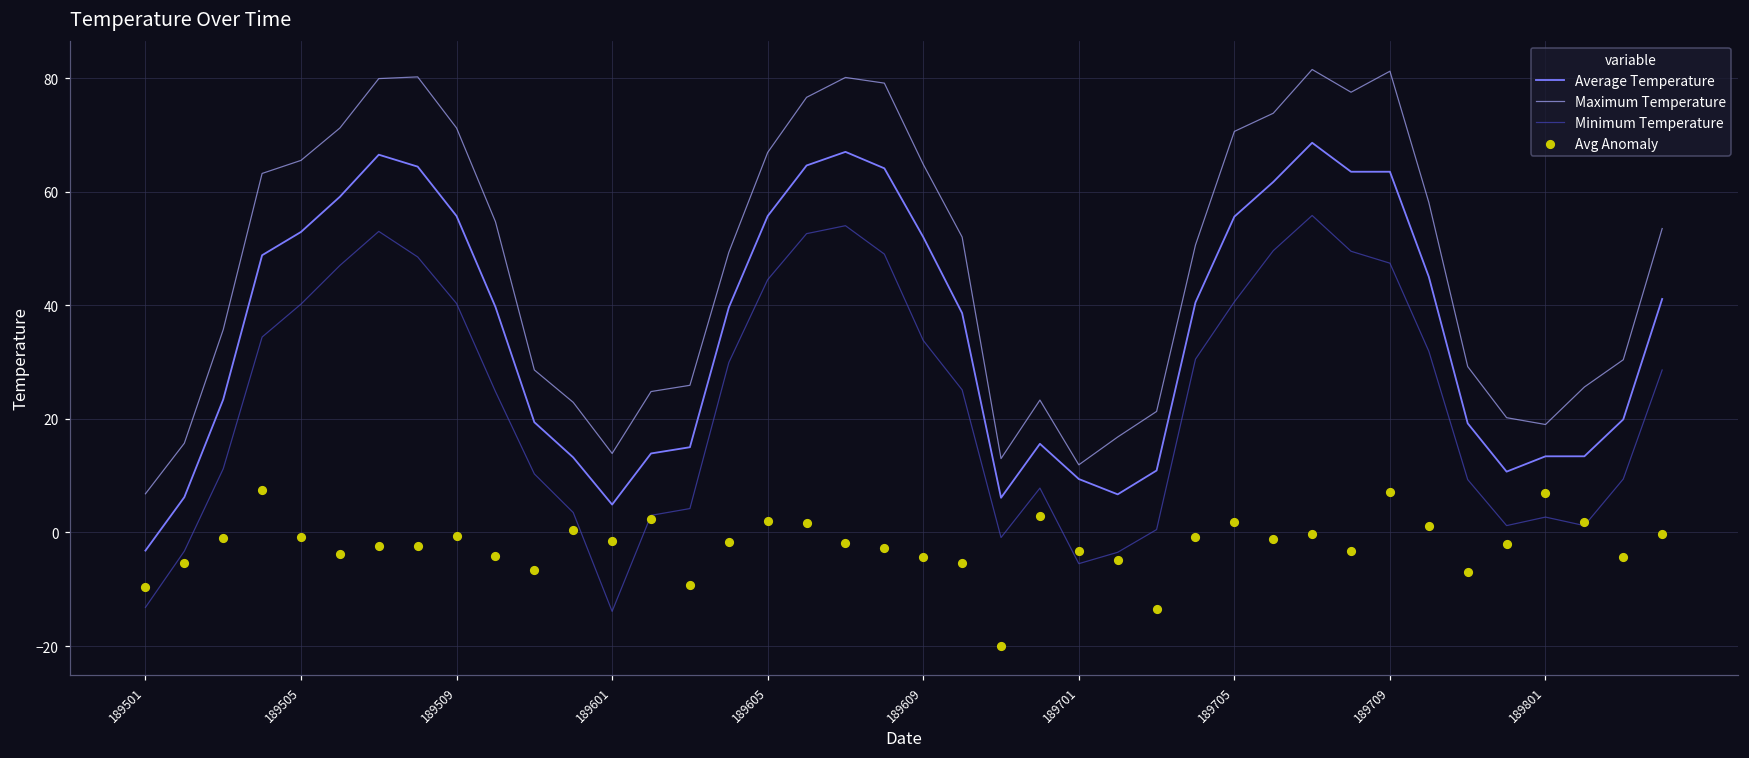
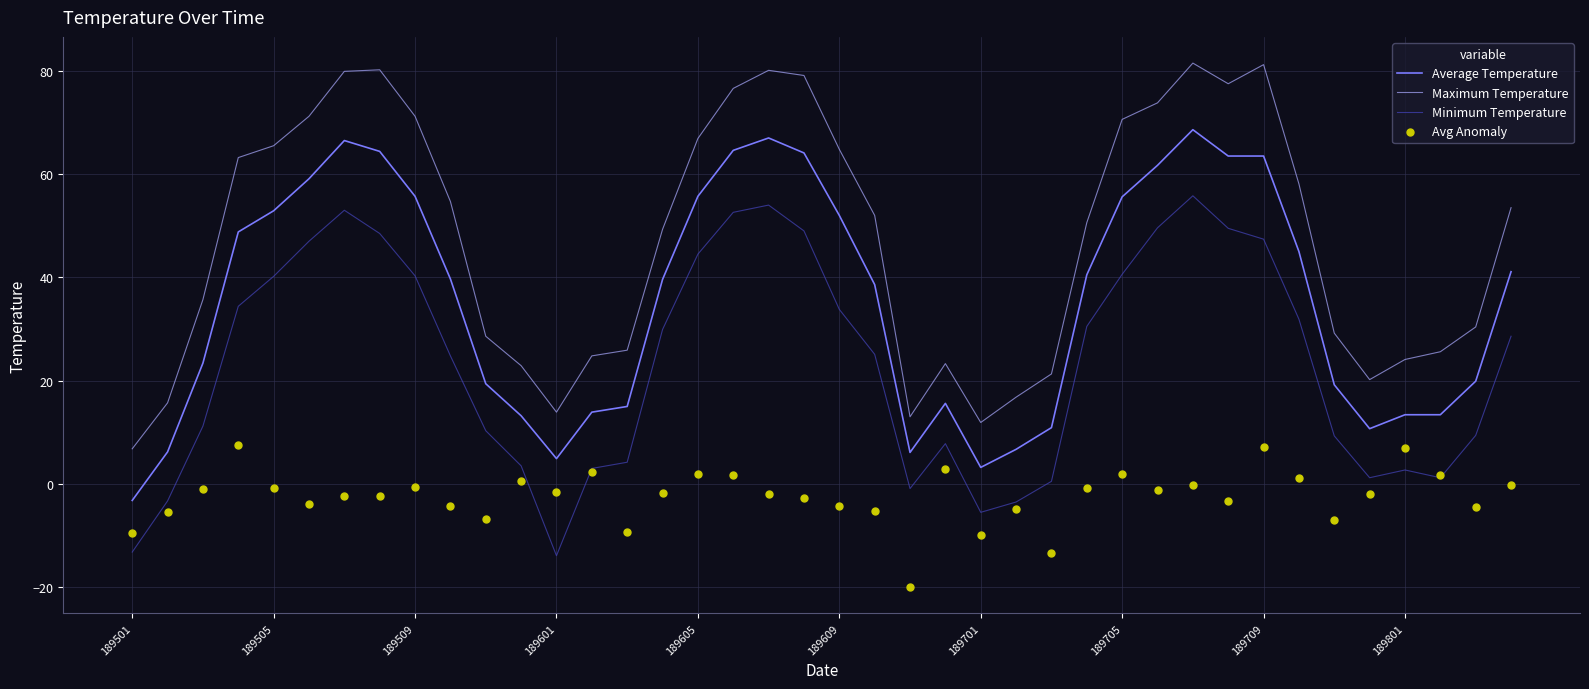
  {
    "Average Temperature": {
      "189501": -3,
      "189505": 53,
      "189509": 56,
      "189601": 5,
      "189605": 56,
      "189609": 52,
-     "189701": 9,
+     "189701": 3,
      "189705": 56,
      "189709": 64,
      "189801": 13
    },
    "Avg Anomaly": {
-     "189701": -3
+     "189701": -10
    },
    "Maximum Temperature": {
      "189501": 7,
      "189505": 66,
      "189509": 71,
      "189601": 14,
      "189605": 67,
      "189609": 65,
      "189701": 12,
      "189705": 71,
      "189709": 81,
-     "189801": 19
+     "189801": 24
    },
    "Minimum Temperature": {
      "189501": -13,
      "189505": 40,
      "189509": 40,
      "189601": -14,
      "189605": 45,
      "189609": 34,
      "189701": -6,
      "189705": 41,
      "189709": 47,
      "189801": 3
    }
  }
